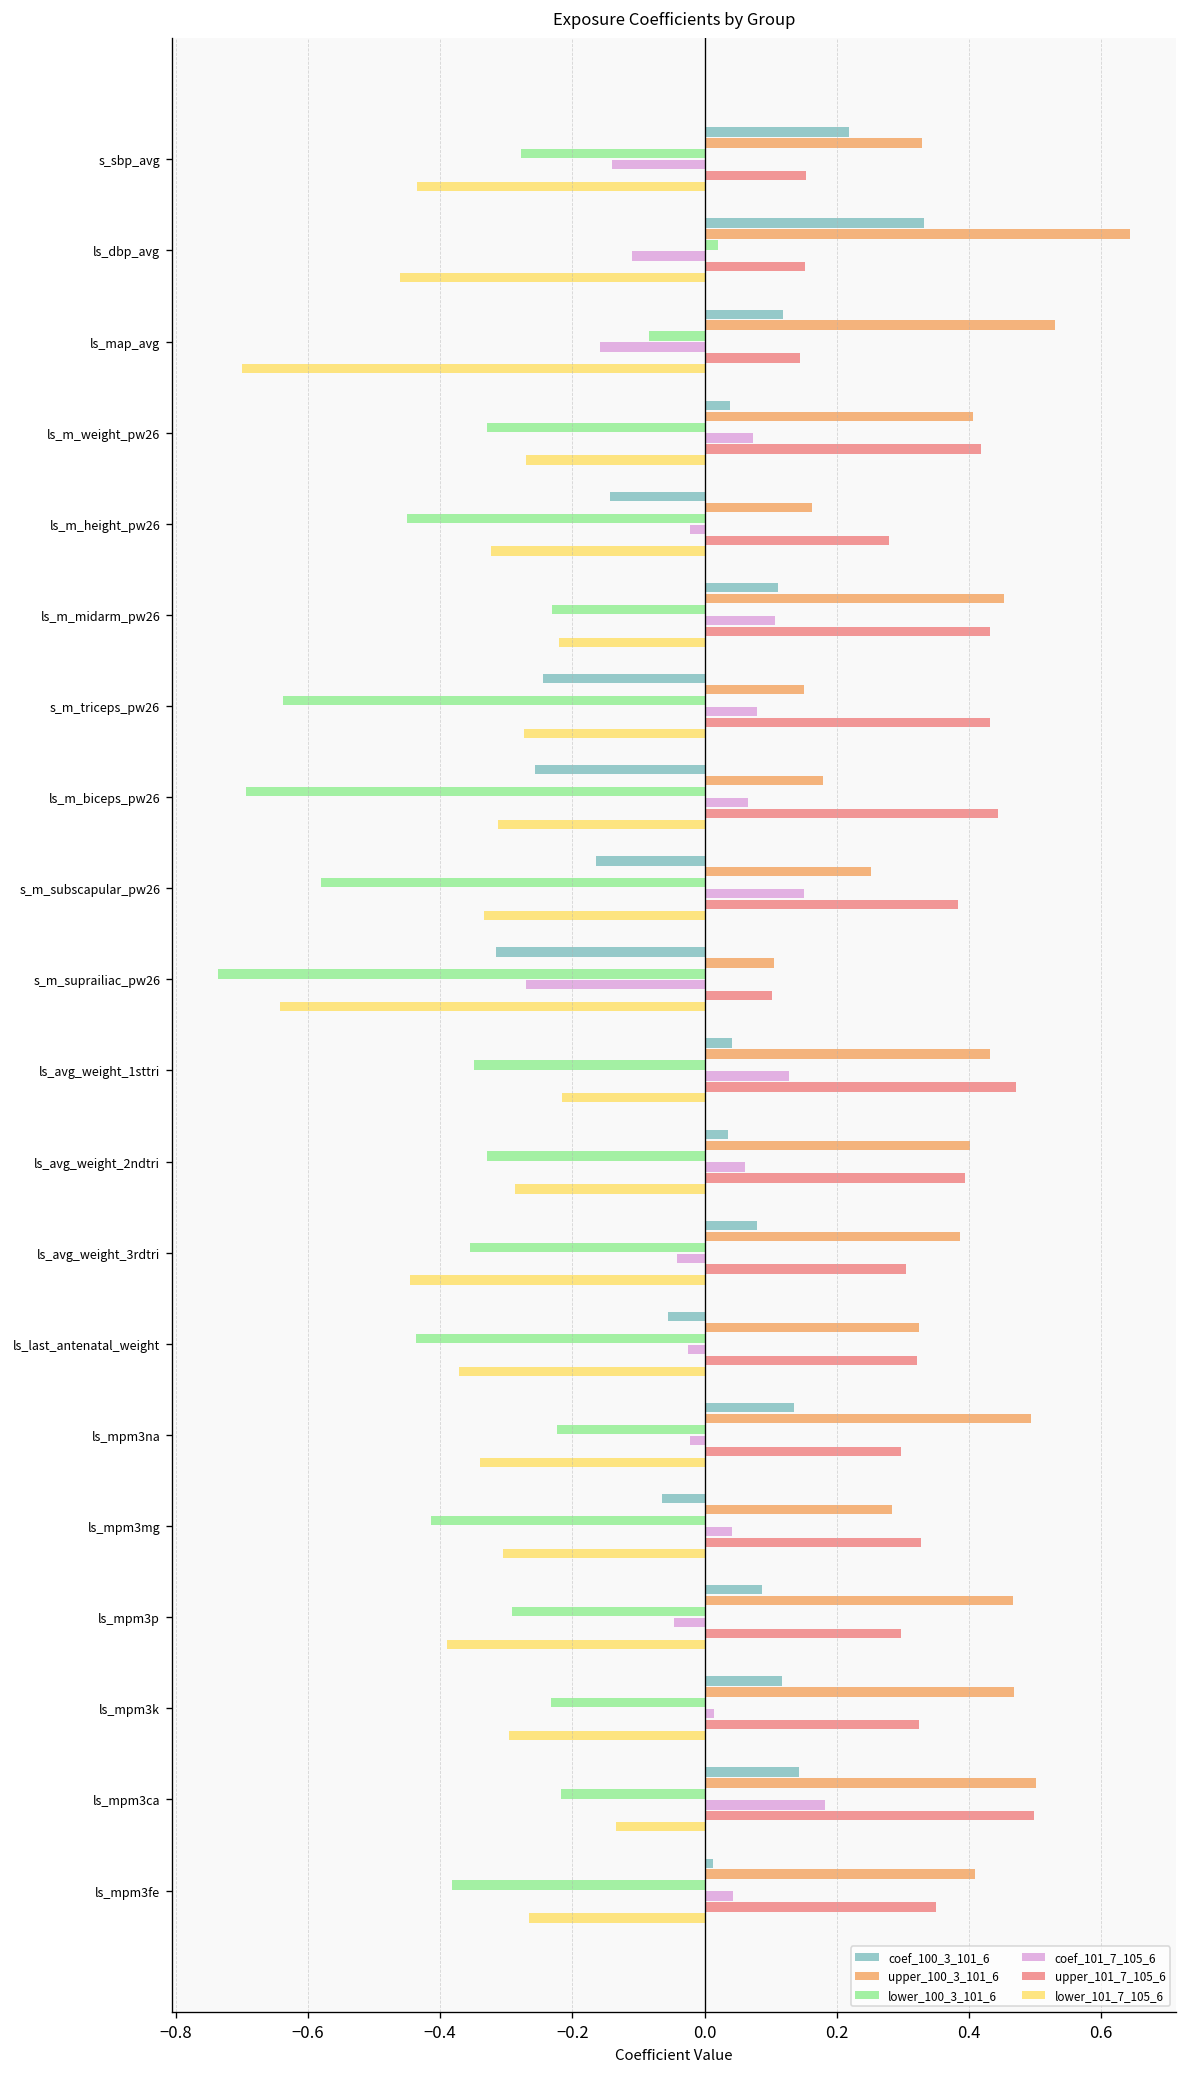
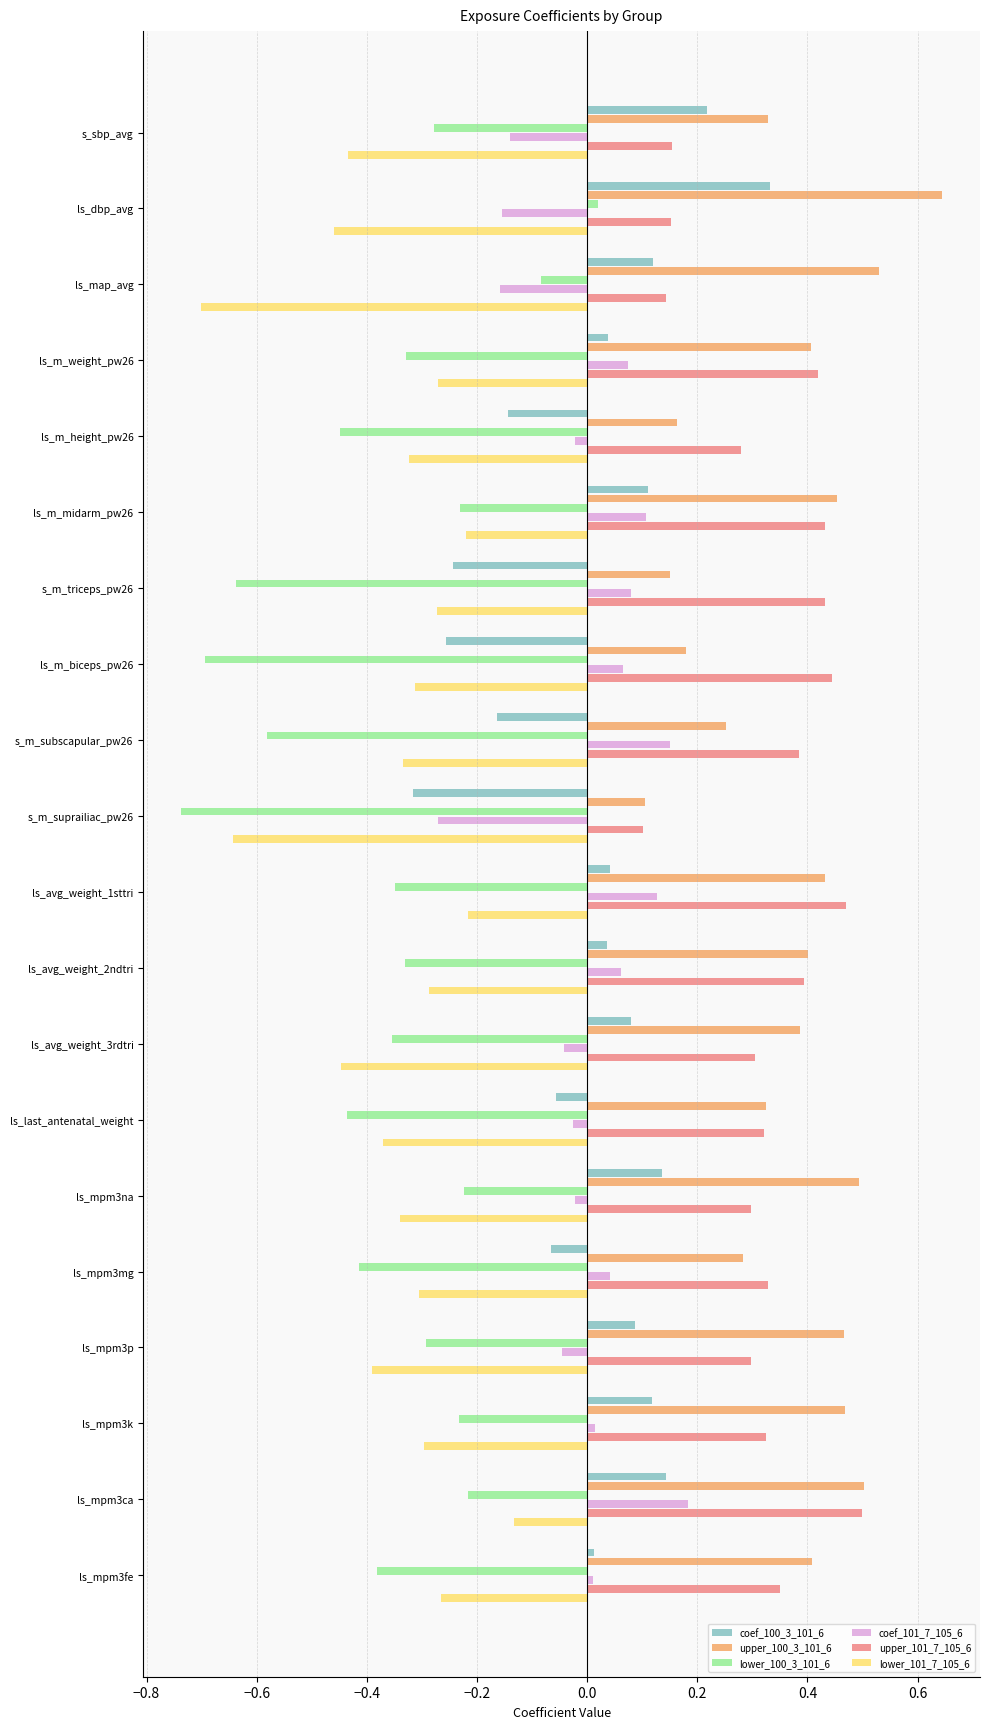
  {
    "coef_100_3_101_6": {
      "s_sbp_avg": 0.22,
      "ls_dbp_avg": 0.33,
      "ls_map_avg": 0.12,
      "ls_m_weight_pw26": 0.04,
      "ls_m_height_pw26": -0.14,
      "ls_m_midarm_pw26": 0.11,
      "s_m_triceps_pw26": -0.24,
      "ls_m_biceps_pw26": -0.26,
      "s_m_subscapular_pw26": -0.16,
      "s_m_suprailiac_pw26": -0.32,
      "ls_avg_weight_1sttri": 0.04,
      "ls_avg_weight_2ndtri": 0.04,
      "ls_avg_weight_3rdtri": 0.08,
      "ls_last_antenatal_weight": -0.06,
      "ls_mpm3na": 0.14,
      "ls_mpm3mg": -0.07,
      "ls_mpm3p": 0.09,
      "ls_mpm3k": 0.12,
      "ls_mpm3ca": 0.14,
      "ls_mpm3fe": 0.01
    },
    "lower_100_3_101_6": {
      "s_sbp_avg": -0.28,
      "ls_dbp_avg": 0.02,
      "ls_map_avg": -0.08,
      "ls_m_weight_pw26": -0.33,
      "ls_m_height_pw26": -0.45,
      "ls_m_midarm_pw26": -0.23,
      "s_m_triceps_pw26": -0.64,
      "ls_m_biceps_pw26": -0.69,
      "s_m_subscapular_pw26": -0.58,
      "s_m_suprailiac_pw26": -0.74,
      "ls_avg_weight_1sttri": -0.35,
      "ls_avg_weight_2ndtri": -0.33,
      "ls_avg_weight_3rdtri": -0.35,
      "ls_last_antenatal_weight": -0.44,
      "ls_mpm3na": -0.22,
      "ls_mpm3mg": -0.41,
      "ls_mpm3p": -0.29,
      "ls_mpm3k": -0.23,
      "ls_mpm3ca": -0.22,
      "ls_mpm3fe": -0.38
    },
    "coef_101_7_105_6": {
      "s_sbp_avg": -0.14,
-     "ls_dbp_avg": -0.11,
+     "ls_dbp_avg": -0.15,
      "ls_map_avg": -0.16,
      "ls_m_weight_pw26": 0.07,
      "ls_m_height_pw26": -0.02,
      "ls_m_midarm_pw26": 0.11,
      "s_m_triceps_pw26": 0.08,
      "ls_m_biceps_pw26": 0.07,
      "s_m_subscapular_pw26": 0.15,
      "s_m_suprailiac_pw26": -0.27,
      "ls_avg_weight_1sttri": 0.13,
      "ls_avg_weight_2ndtri": 0.06,
      "ls_avg_weight_3rdtri": -0.04,
      "ls_last_antenatal_weight": -0.03,
      "ls_mpm3na": -0.02,
      "ls_mpm3mg": 0.04,
      "ls_mpm3p": -0.05,
      "ls_mpm3k": 0.01,
      "ls_mpm3ca": 0.18,
-     "ls_mpm3fe": 0.04
+     "ls_mpm3fe": 0.01
    },
    "lower_101_7_105_6": {
      "s_sbp_avg": -0.43,
      "ls_dbp_avg": -0.46,
      "ls_map_avg": -0.70,
      "ls_m_weight_pw26": -0.27,
      "ls_m_height_pw26": -0.32,
      "ls_m_midarm_pw26": -0.22,
      "s_m_triceps_pw26": -0.27,
      "ls_m_biceps_pw26": -0.31,
      "s_m_subscapular_pw26": -0.33,
      "s_m_suprailiac_pw26": -0.64,
      "ls_avg_weight_1sttri": -0.22,
      "ls_avg_weight_2ndtri": -0.29,
      "ls_avg_weight_3rdtri": -0.45,
      "ls_last_antenatal_weight": -0.37,
      "ls_mpm3na": -0.34,
      "ls_mpm3mg": -0.30,
      "ls_mpm3p": -0.39,
      "ls_mpm3k": -0.30,
      "ls_mpm3ca": -0.13,
      "ls_mpm3fe": -0.26
    }
  }
